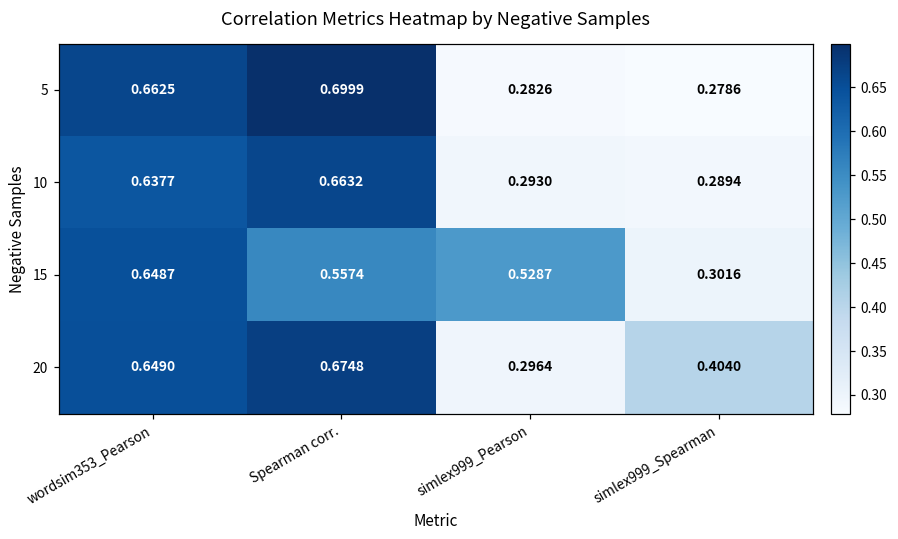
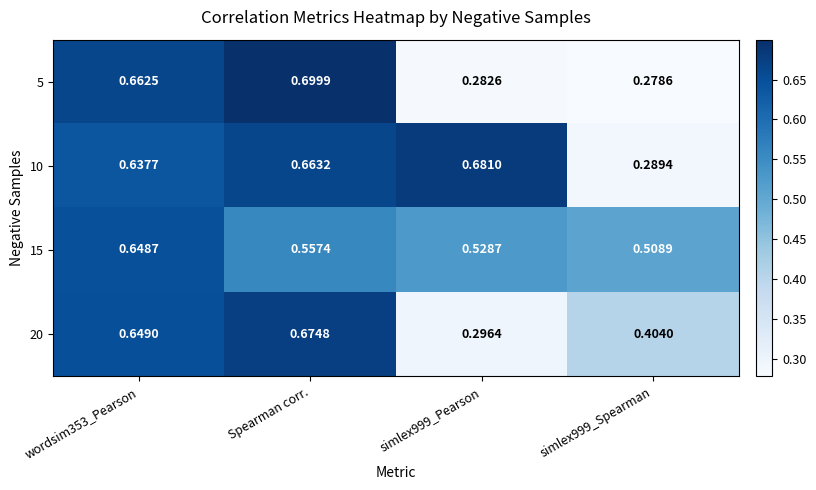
  {
    "5": {
      "wordsim353_Pearson": 0.6625,
      "Spearman corr.": 0.6999,
      "simlex999_Pearson": 0.2826,
      "simlex999_Spearman": 0.2786
    },
    "10": {
      "wordsim353_Pearson": 0.6377,
      "Spearman corr.": 0.6632,
-     "simlex999_Pearson": 0.2930,
+     "simlex999_Pearson": 0.6810,
      "simlex999_Spearman": 0.2894
    },
    "15": {
      "wordsim353_Pearson": 0.6487,
      "Spearman corr.": 0.5574,
      "simlex999_Pearson": 0.5287,
-     "simlex999_Spearman": 0.3016
+     "simlex999_Spearman": 0.5089
    },
    "20": {
      "wordsim353_Pearson": 0.6490,
      "Spearman corr.": 0.6748,
      "simlex999_Pearson": 0.2964,
      "simlex999_Spearman": 0.4040
    }
  }
